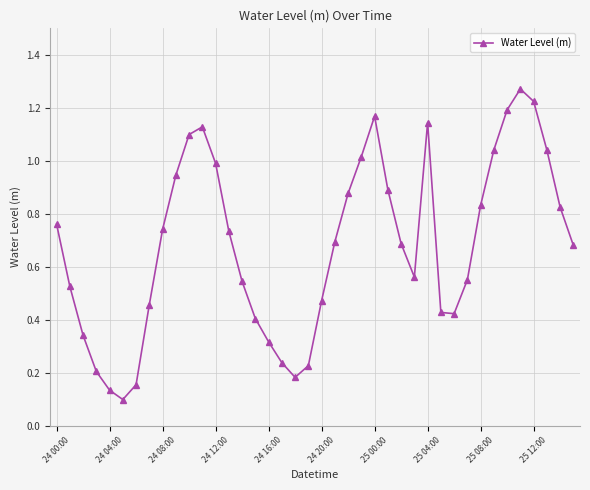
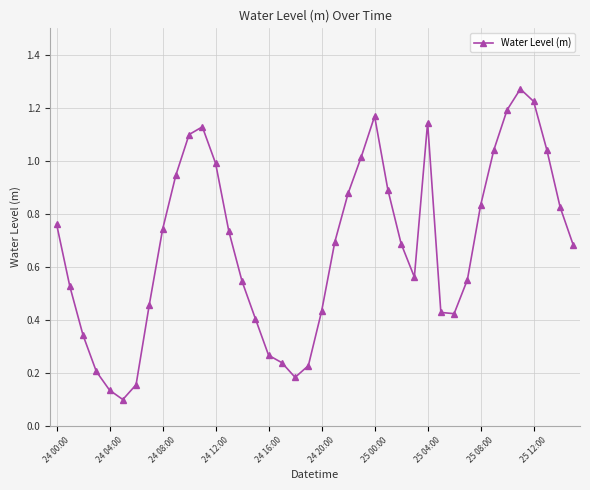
  {
    "24 00:00": 0.76,
    "24 04:00": 0.13,
    "24 08:00": 0.74,
    "24 12:00": 0.99,
-   "24 16:00": 0.32,
-   "24 20:00": 0.47,
+   "24 16:00": 0.27,
+   "24 20:00": 0.43,
    "25 00:00": 1.17,
    "25 04:00": 1.14,
    "25 08:00": 0.83,
    "25 12:00": 1.22
  }
